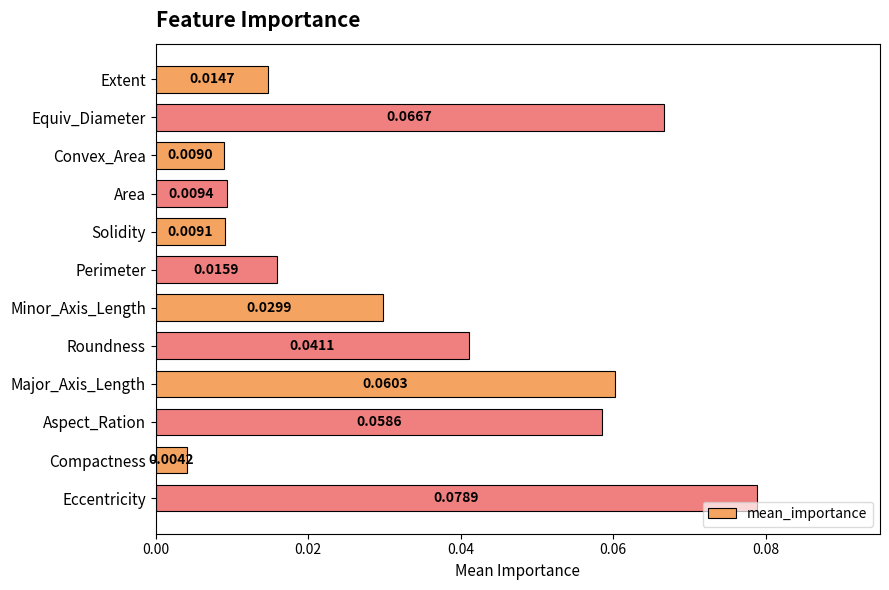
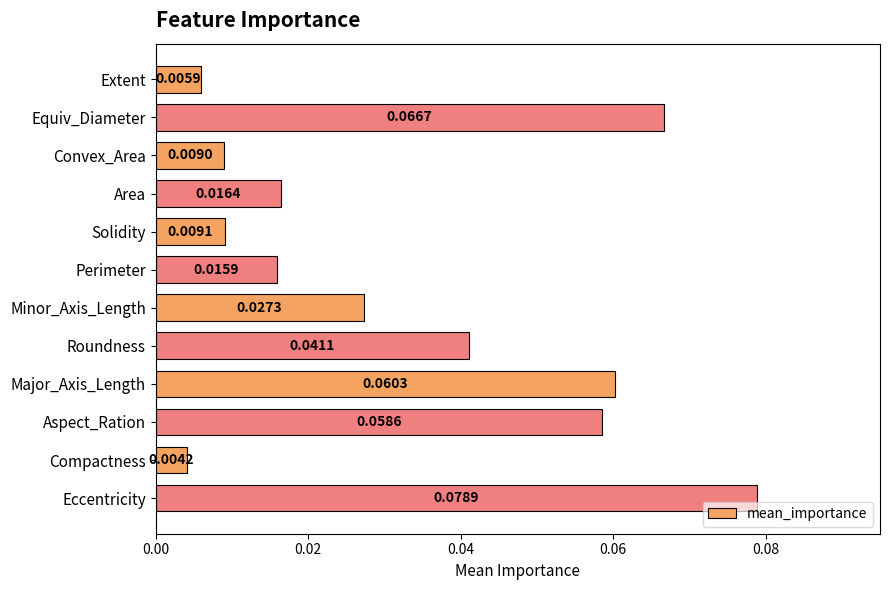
  {
-   "Extent": 0.0147,
+   "Extent": 0.0059,
    "Equiv_Diameter": 0.0667,
    "Convex_Area": 0.0090,
-   "Area": 0.0094,
+   "Area": 0.0164,
    "Solidity": 0.0091,
    "Perimeter": 0.0159,
-   "Minor_Axis_Length": 0.0299,
+   "Minor_Axis_Length": 0.0273,
    "Roundness": 0.0411,
    "Major_Axis_Length": 0.0603,
    "Aspect_Ration": 0.0586,
    "Compactness": 0.0042,
    "Eccentricity": 0.0789
  }
